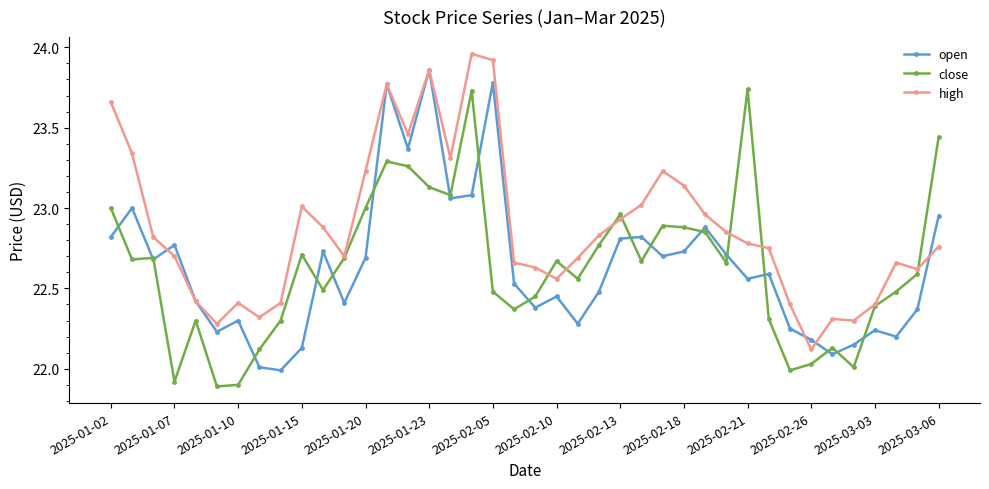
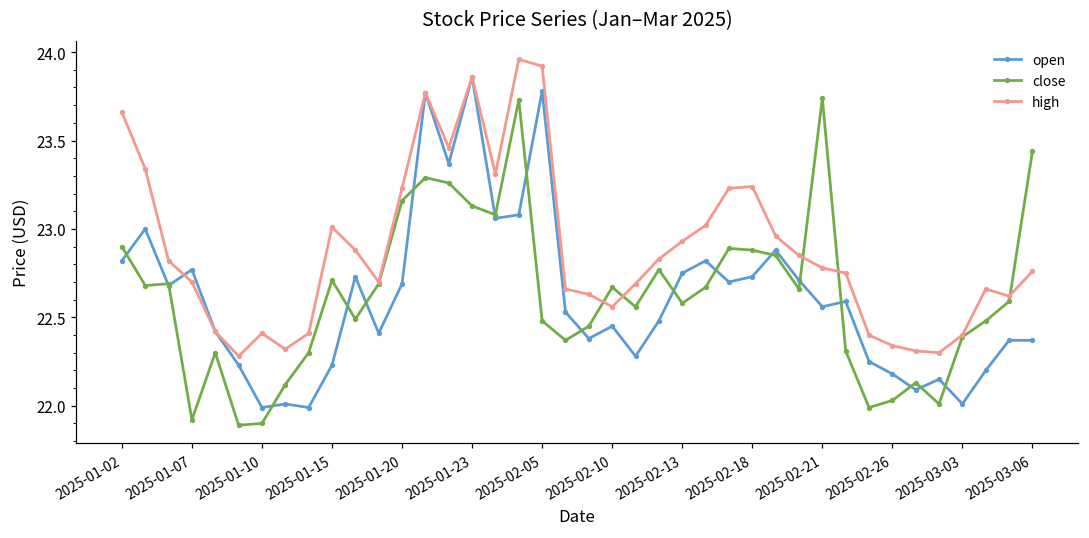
  {
    "open": {
      "2025-01-02": 22.82,
      "2025-01-07": 22.77,
-     "2025-01-10": 22.30,
-     "2025-01-15": 22.13,
+     "2025-01-10": 21.99,
+     "2025-01-15": 22.23,
      "2025-01-20": 22.69,
      "2025-02-05": 23.78,
      "2025-02-10": 22.45,
-     "2025-02-13": 22.81,
+     "2025-02-13": 22.75,
      "2025-02-18": 22.73,
      "2025-02-21": 22.56,
      "2025-02-26": 22.18,
-     "2025-03-03": 22.24,
-     "2025-03-06": 22.95
+     "2025-03-03": 22.01,
+     "2025-03-06": 22.37
    },
    "close": {
-     "2025-01-02": 23.0,
+     "2025-01-02": 22.9,
      "2025-01-07": 21.92,
      "2025-01-10": 21.90,
      "2025-01-15": 22.71,
-     "2025-01-20": 23.00,
+     "2025-01-20": 23.16,
      "2025-01-23": 23.13,
      "2025-02-05": 22.48,
      "2025-02-10": 22.67,
-     "2025-02-13": 22.96,
+     "2025-02-13": 22.58,
      "2025-02-18": 22.88,
      "2025-02-21": 23.74,
      "2025-02-26": 22.03,
      "2025-03-06": 23.44
    },
    "high": {
      "2025-01-02": 23.66,
      "2025-01-07": 22.70,
      "2025-01-10": 22.41,
      "2025-01-15": 23.01,
      "2025-01-20": 23.23,
      "2025-02-05": 23.92,
      "2025-02-10": 22.56,
      "2025-02-13": 22.93,
-     "2025-02-18": 23.14,
+     "2025-02-18": 23.24,
      "2025-02-21": 22.78,
-     "2025-02-26": 22.12,
+     "2025-02-26": 22.34,
      "2025-03-06": 22.76
    }
  }
